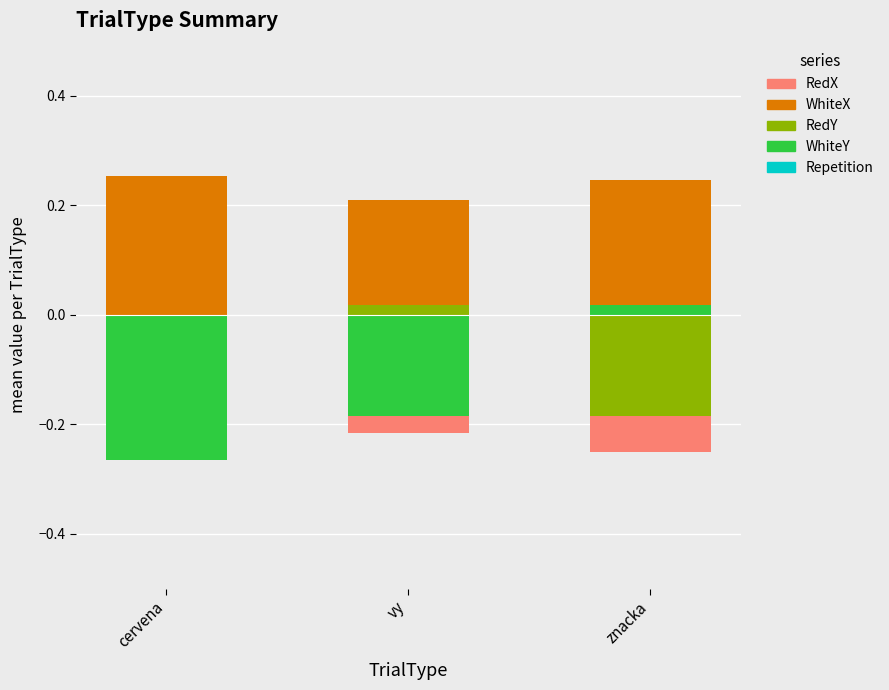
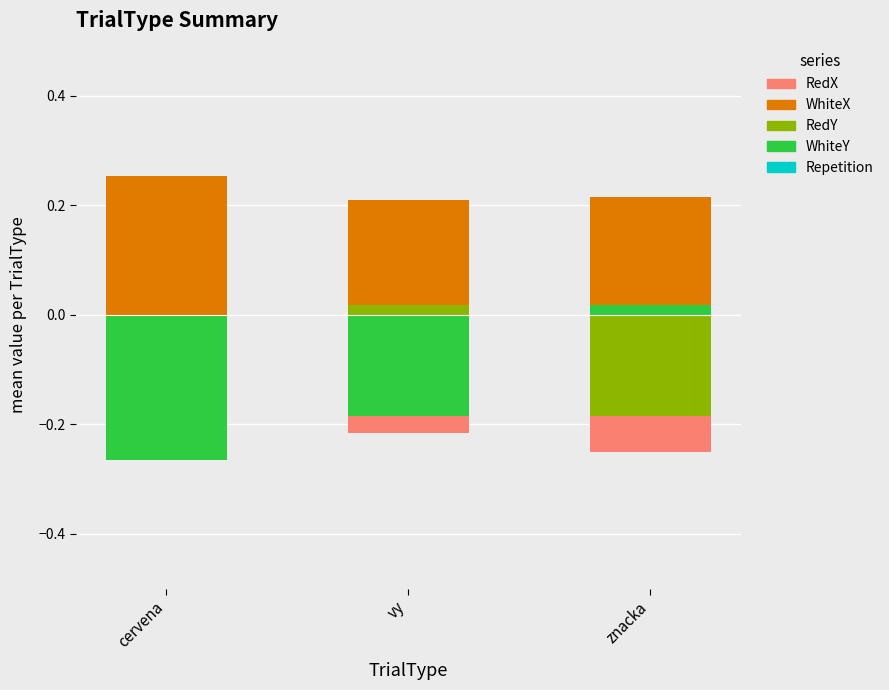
  {
    "Repetition": {
      "cervena": 0.00,
      "vy": 0.00,
      "znacka": 0.00
    },
    "WhiteX": {
      "cervena": 0.25,
      "vy": 0.21,
-     "znacka": 0.25
+     "znacka": 0.22
    }
  }
